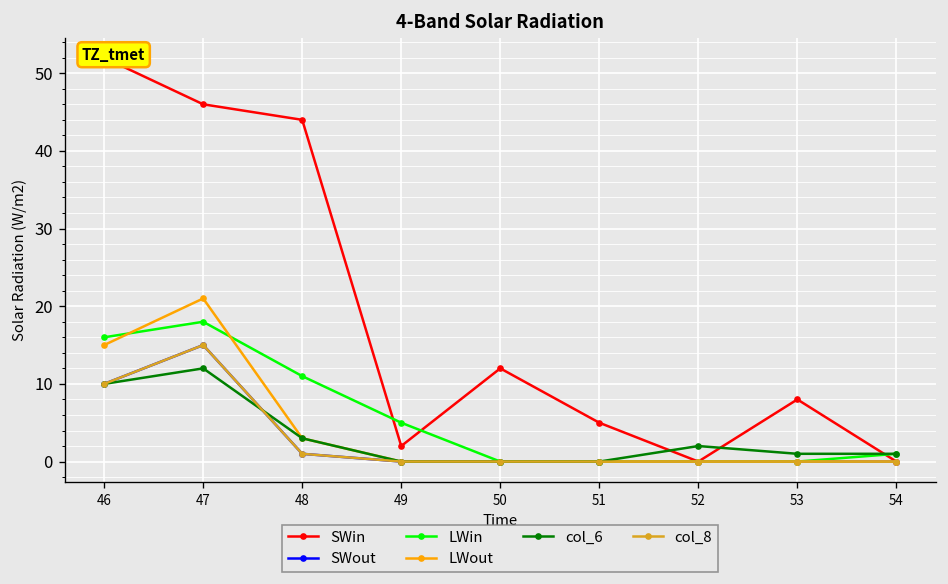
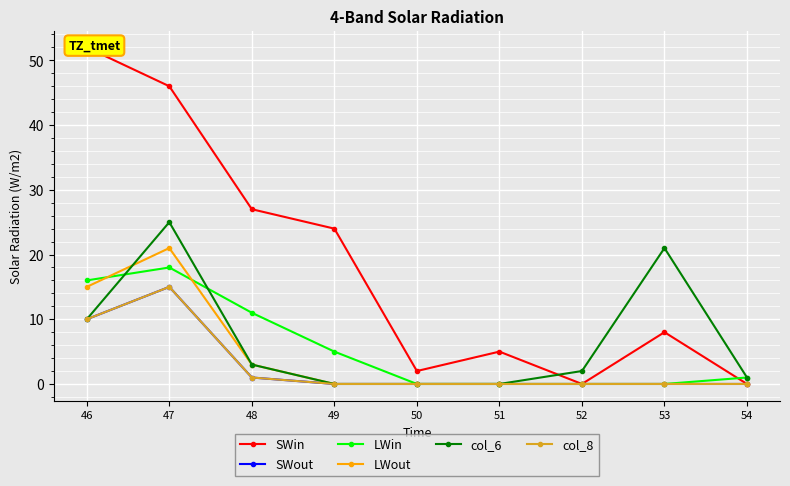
  {
    "SWin": {
      "47": 46,
-     "48": 44,
-     "49": 2,
-     "50": 12,
+     "48": 27,
+     "49": 24,
+     "50": 2,
      "51": 5,
      "53": 8
    },
    "LWin": {
      "46": 16,
      "47": 18,
      "48": 11,
      "49": 5
    },
    "col_6": {
-     "47": 12,
+     "47": 25,
      "52": 2,
-     "53": 1
+     "53": 21
    }
  }
